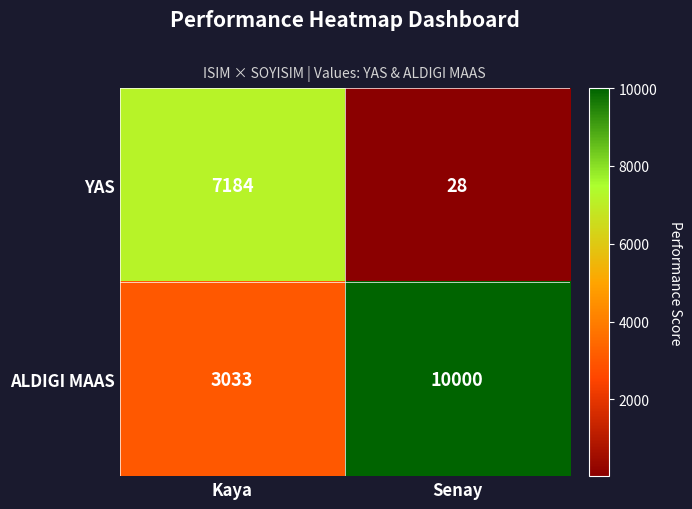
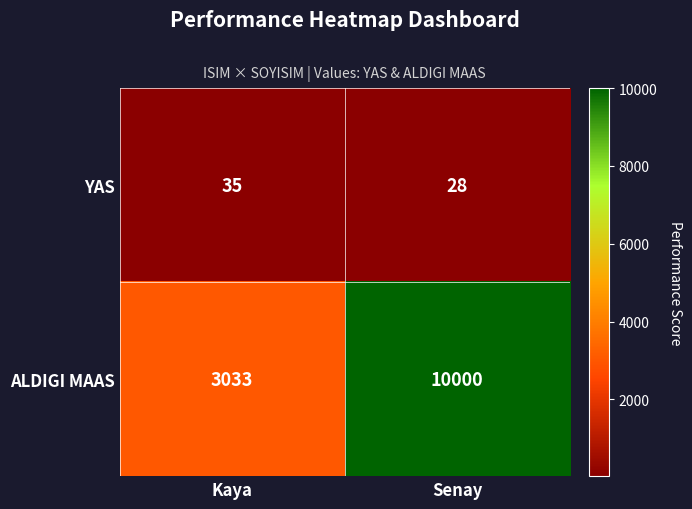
  {
    "YAS": {
-     "Kaya": 7184,
+     "Kaya": 35,
      "Senay": 28
    },
    "ALDIGI MAAS": {
      "Kaya": 3033,
      "Senay": 10000
    }
  }
